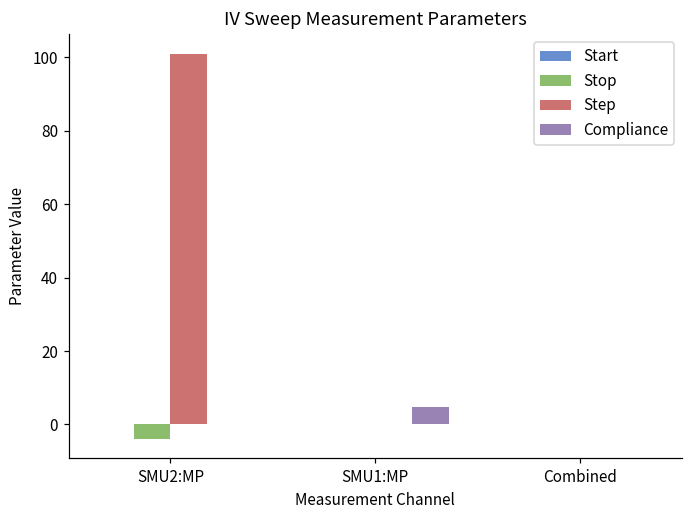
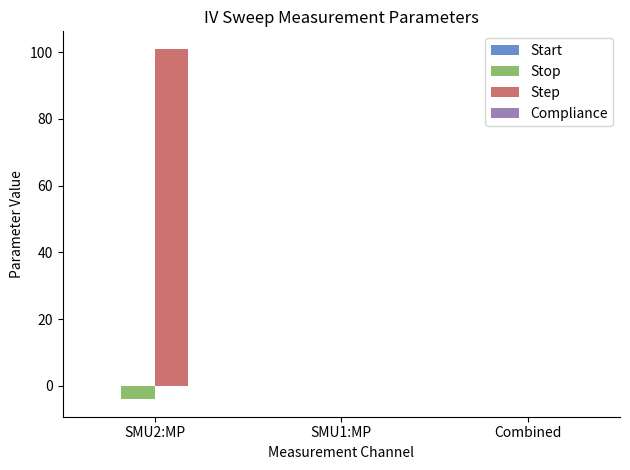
  {
    "Start": {
      "SMU2:MP": 0,
      "SMU1:MP": 0,
      "Combined": 0
    },
    "Stop": {
      "SMU2:MP": -4,
      "SMU1:MP": 0,
      "Combined": 0
    },
    "Step": {
      "SMU2:MP": 101,
      "SMU1:MP": 0,
      "Combined": 0
    },
    "Compliance": {
-     "SMU1:MP": 5
+     "SMU1:MP": 0
    }
  }
